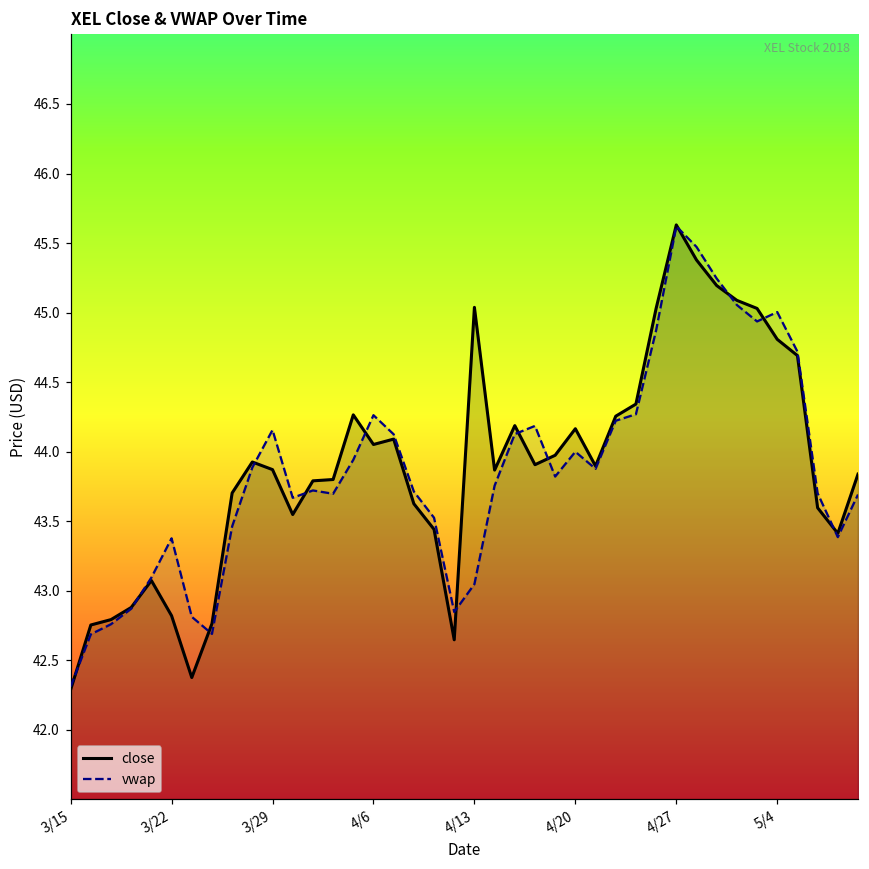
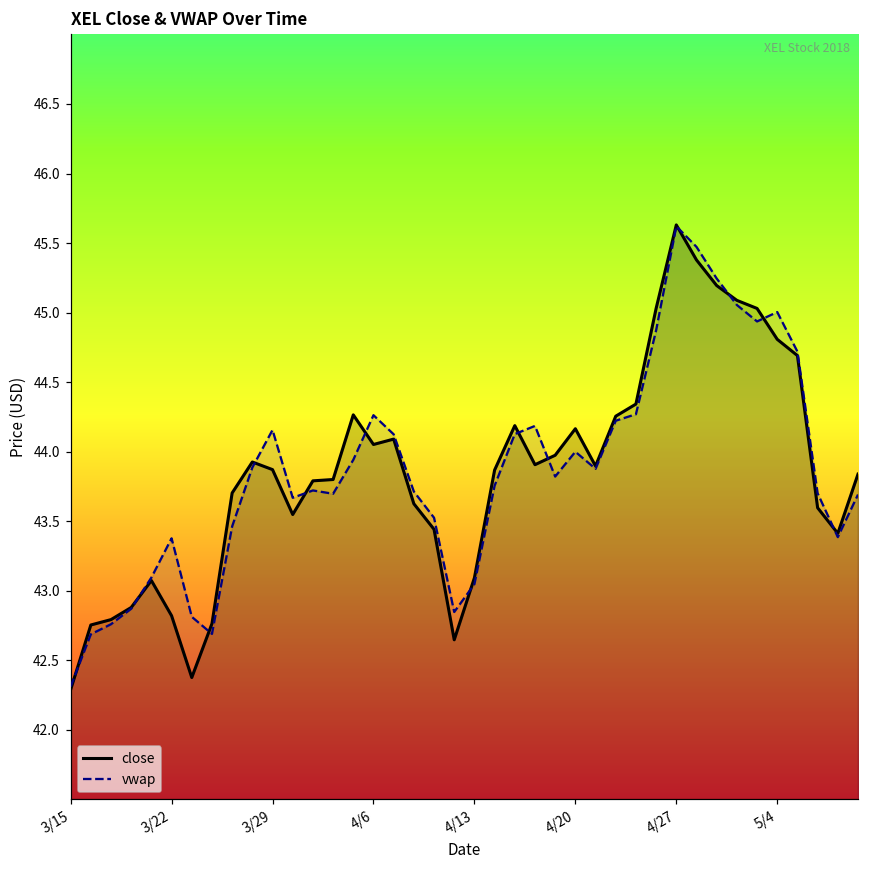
  {
    "close": {
      "3/15": 42.29,
      "3/22": 42.82,
      "3/29": 43.87,
      "4/6": 44.05,
-     "4/13": 45.04,
+     "4/13": 43.09,
      "4/20": 44.16,
      "5/4": 44.81
    },
    "vwap": {
      "3/15": 42.31,
      "3/22": 43.38,
      "3/29": 44.16,
      "4/6": 44.26,
      "4/13": 43.05,
      "4/20": 44.00,
      "5/4": 45.00
    }
  }
